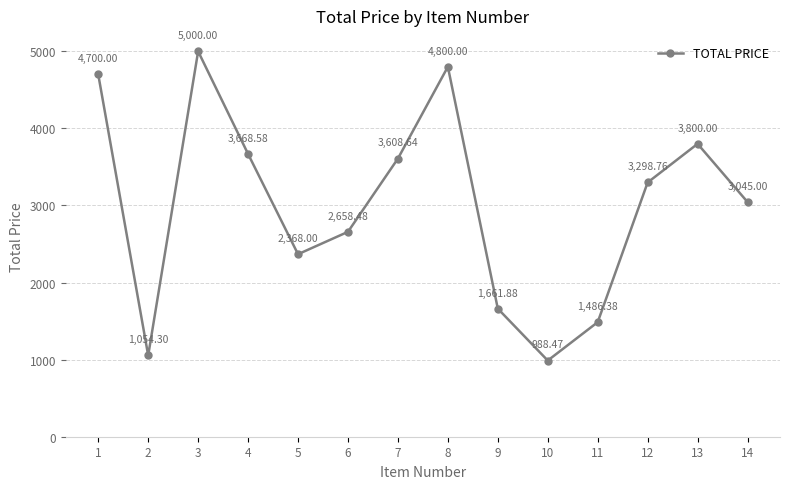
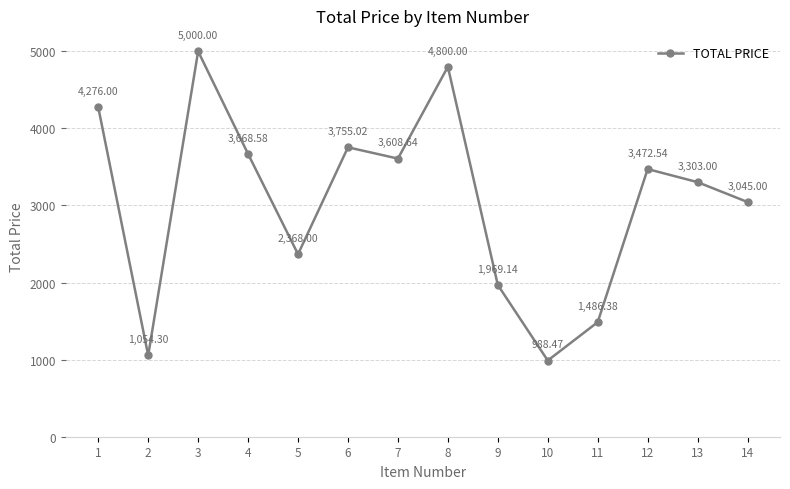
  {
-   "1": "4,700.00",
+   "1": "4,276.00",
    "2": "1,054.30",
    "3": "5,000.00",
    "4": "3,668.58",
    "5": "2,368.00",
-   "6": "2,658.48",
+   "6": "3,755.02",
    "7": "3,608.64",
    "8": "4,800.00",
-   "9": "1,661.88",
+   "9": "1,969.14",
    "10": "988.47",
    "11": "1,486.38",
-   "12": "3,298.76",
-   "13": "3,800.00",
+   "12": "3,472.54",
+   "13": "3,303.00",
    "14": "3,045.00"
  }
